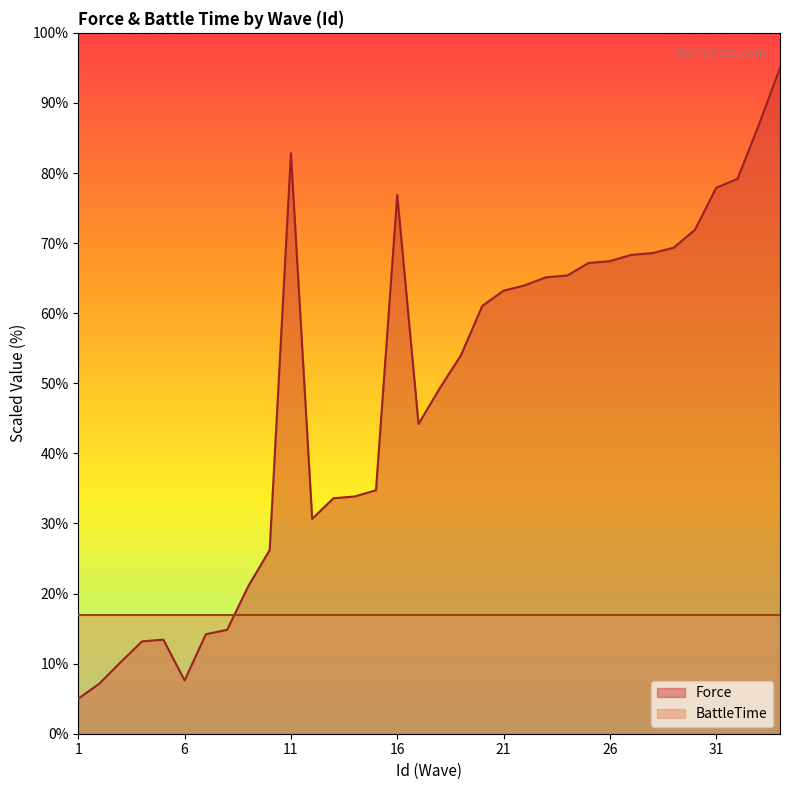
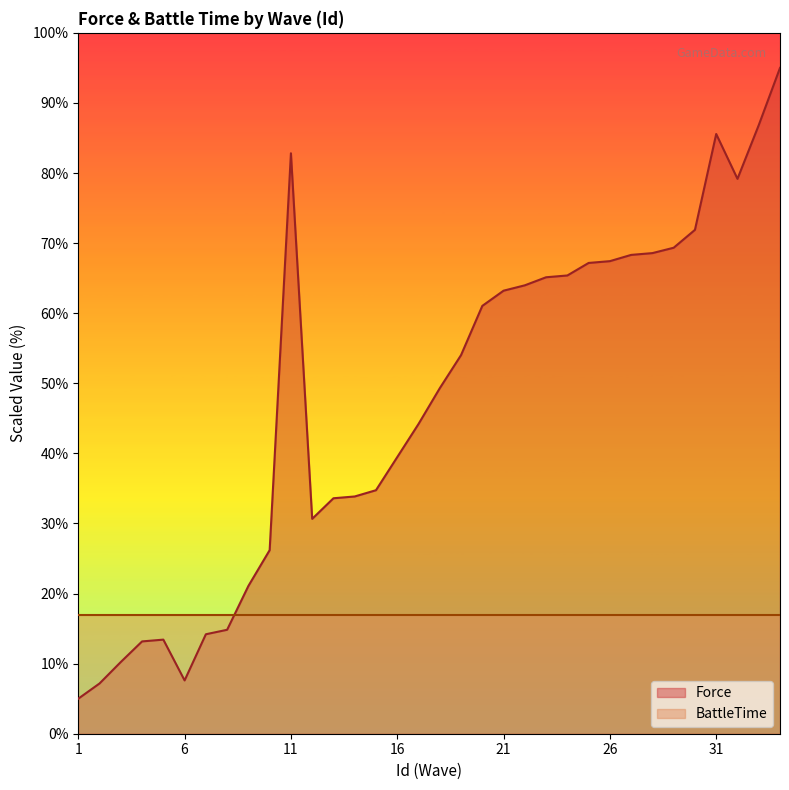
  {
    "Force": {
      "1": "5%",
      "6": "8%",
      "11": "83%",
-     "16": "77%",
+     "16": "39%",
      "21": "63%",
      "26": "67%",
-     "31": "78%"
+     "31": "86%"
    },
    "BattleTime": {
      "1": "17%",
      "6": "17%",
      "11": "17%",
      "16": "17%",
      "21": "17%",
      "26": "17%",
      "31": "17%"
    }
  }
